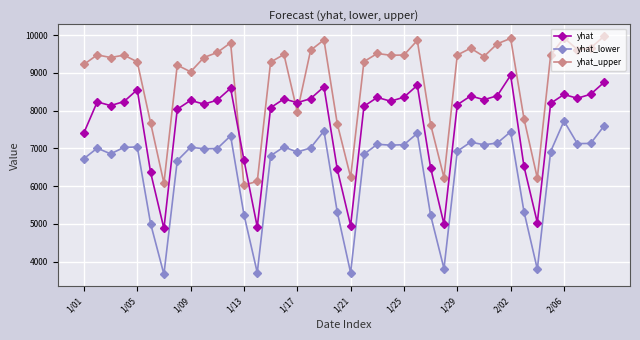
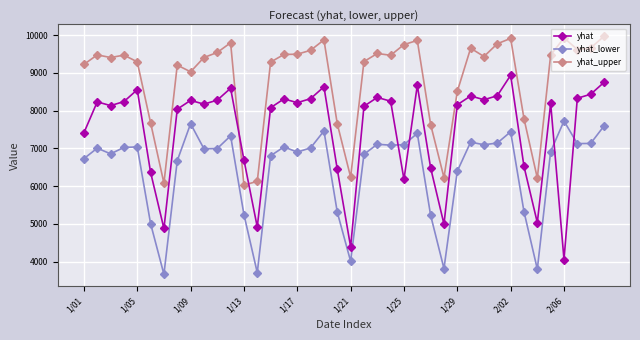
  {
    "yhat": {
      "1/01": 7400,
      "1/05": 8600,
      "1/09": 8300,
      "1/13": 6700,
      "1/17": 8200,
-     "1/21": 5000,
-     "1/25": 8400,
+     "1/21": 4400,
+     "1/25": 6200,
      "1/29": 8200,
      "2/02": 8900,
-     "2/06": 8400
+     "2/06": 4100
    },
    "yhat_lower": {
      "1/01": 6700,
      "1/05": 7000,
-     "1/09": 7000,
+     "1/09": 7700,
      "1/13": 5300,
      "1/17": 6900,
-     "1/21": 3700,
+     "1/21": 4000,
      "1/25": 7100,
-     "1/29": 6900,
+     "1/29": 6400,
      "2/02": 7400,
      "2/06": 7700
    },
    "yhat_upper": {
      "1/01": 9200,
      "1/05": 9300,
      "1/09": 9000,
      "1/13": 6000,
-     "1/17": 8000,
+     "1/17": 9500,
      "1/21": 6200,
-     "1/25": 9500,
-     "1/29": 9500,
+     "1/25": 9800,
+     "1/29": 8500,
      "2/02": 9900
    }
  }
